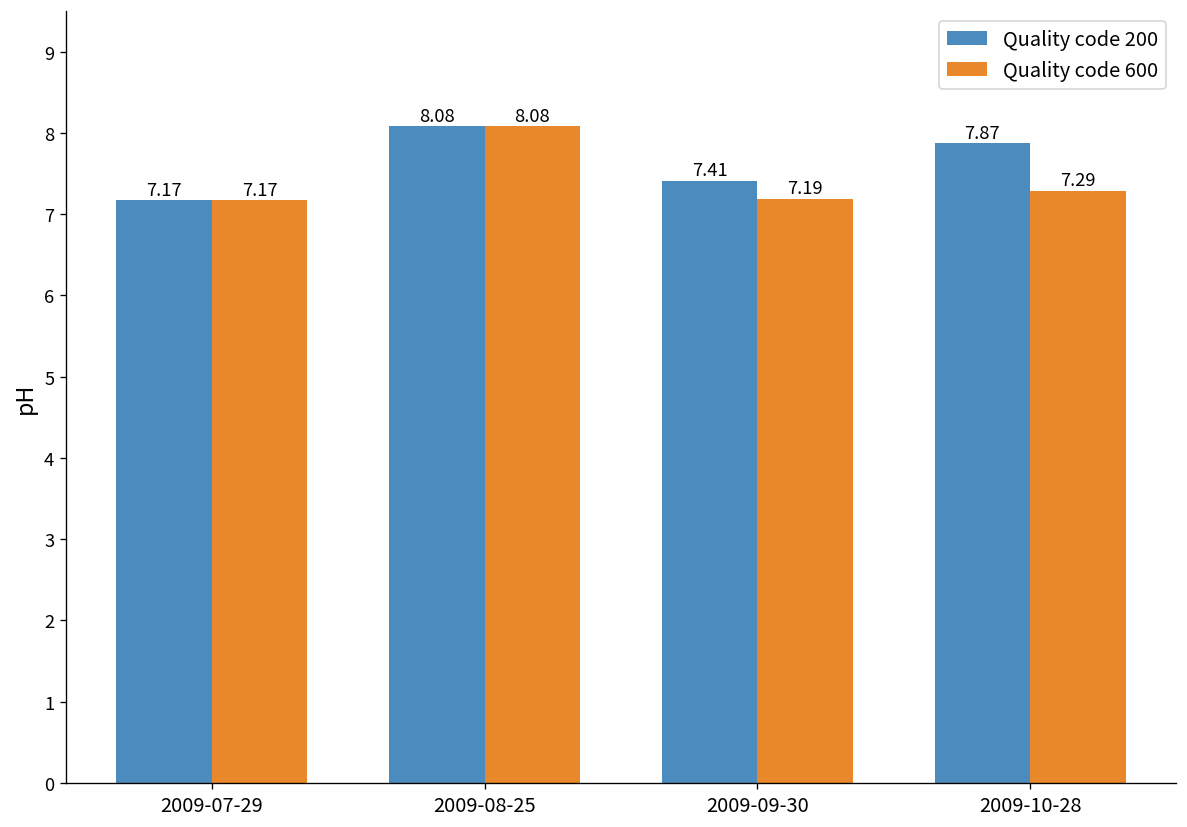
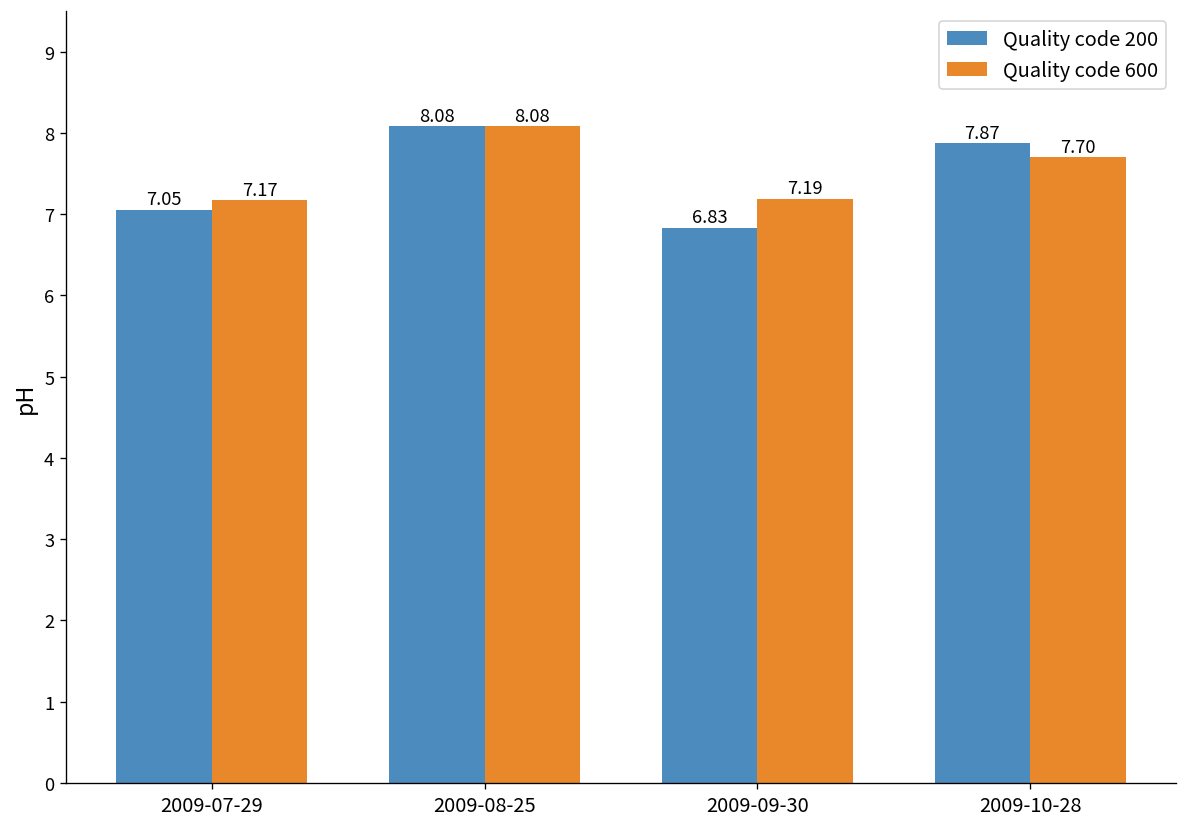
  {
    "Quality code 200": {
-     "2009-07-29": 7.17,
+     "2009-07-29": 7.05,
      "2009-08-25": 8.08,
-     "2009-09-30": 7.41,
+     "2009-09-30": 6.83,
      "2009-10-28": 7.87
    },
    "Quality code 600": {
      "2009-07-29": 7.17,
      "2009-08-25": 8.08,
      "2009-09-30": 7.19,
-     "2009-10-28": 7.29
+     "2009-10-28": 7.70
    }
  }
